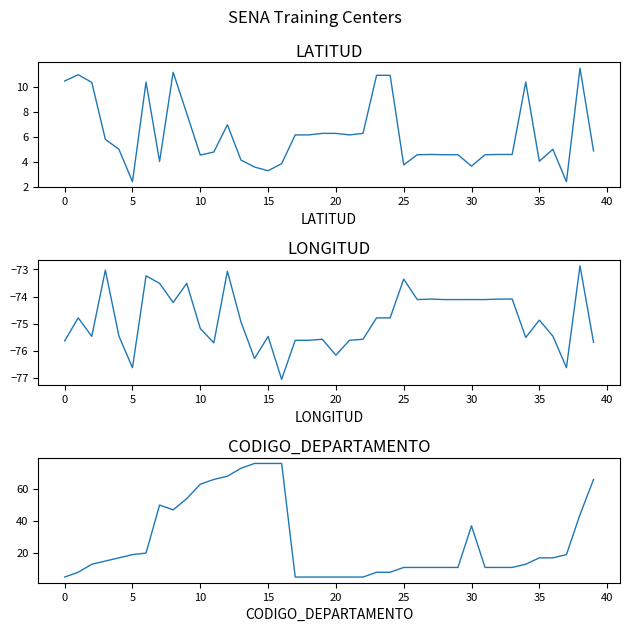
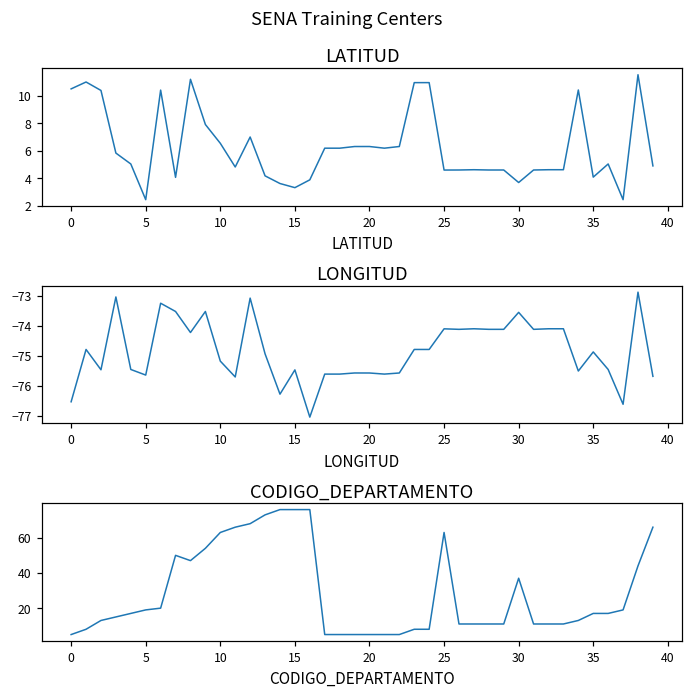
  {
    "LATITUD": {
      "0": 10.5,
      "5": 2.4,
-     "10": 4.6,
+     "10": 6.5,
      "15": 3.3,
      "20": 6.3,
-     "25": 3.8,
+     "25": 4.6,
      "30": 3.7,
      "35": 4.1
    },
    "LONGITUD": {
-     "0": -75.6,
-     "5": -76.6,
+     "0": -76.5,
+     "5": -75.6,
      "10": -75.2,
      "15": -75.5,
-     "20": -76.2,
-     "25": -73.4,
-     "30": -74.1,
+     "20": -75.6,
+     "25": -74.1,
+     "30": -73.5,
      "35": -74.9
    },
    "CODIGO_DEPARTAMENTO": {
      "0": 5,
      "5": 19,
      "10": 63,
      "15": 76,
      "20": 5,
-     "25": 11,
+     "25": 63,
      "30": 37,
      "35": 17
    }
  }
